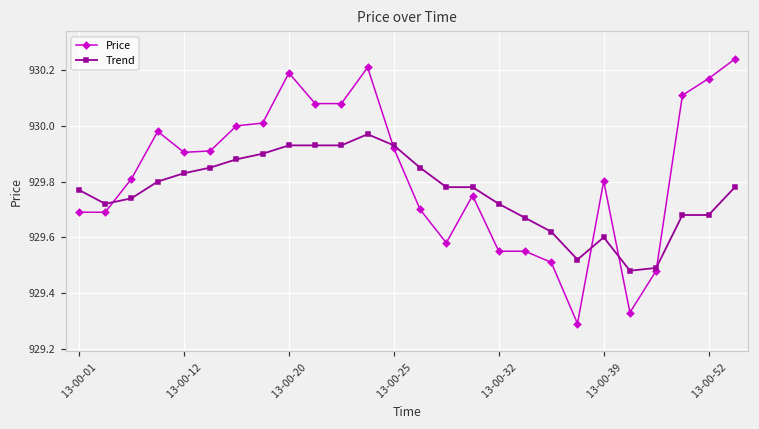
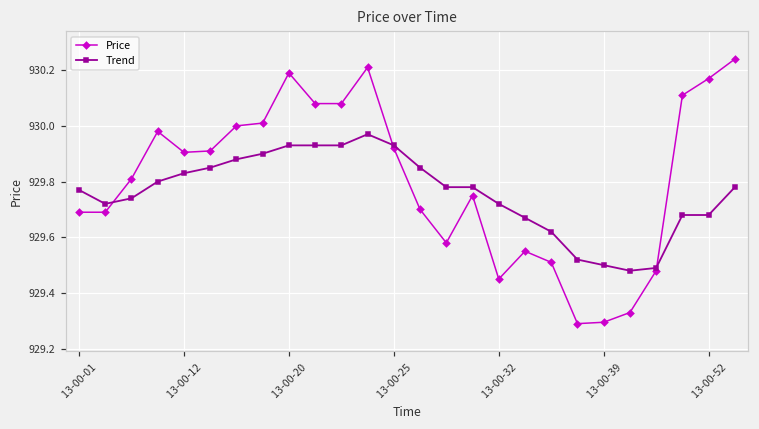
  {
    "Price": {
      "13-00-01": 929.69,
      "13-00-12": 929.91,
      "13-00-20": 930.19,
-     "13-00-32": 929.55,
-     "13-00-39": 929.80,
+     "13-00-32": 929.45,
+     "13-00-39": 929.30,
      "13-00-52": 930.17
    },
    "Trend": {
      "13-00-01": 929.77,
      "13-00-12": 929.83,
      "13-00-20": 929.93,
      "13-00-32": 929.72,
-     "13-00-39": 929.6,
+     "13-00-39": 929.5,
      "13-00-52": 929.68
    }
  }
